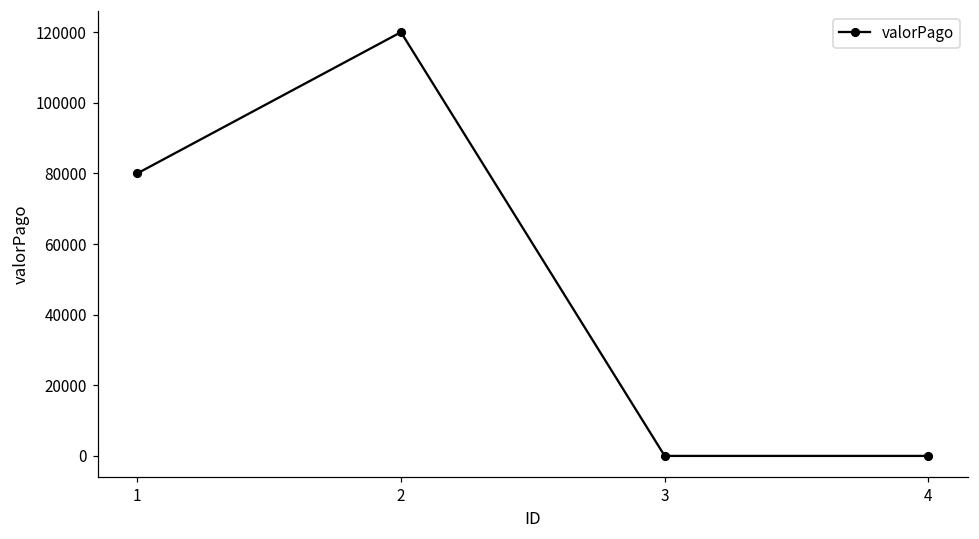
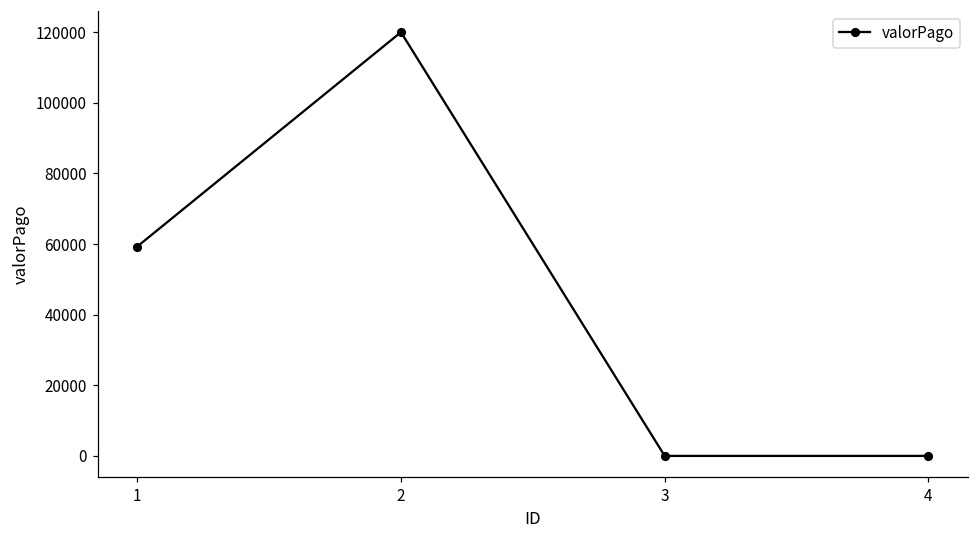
  {
-   "1": 80000,
+   "1": 59000,
    "2": 120000,
    "3": 0,
    "4": 0
  }
